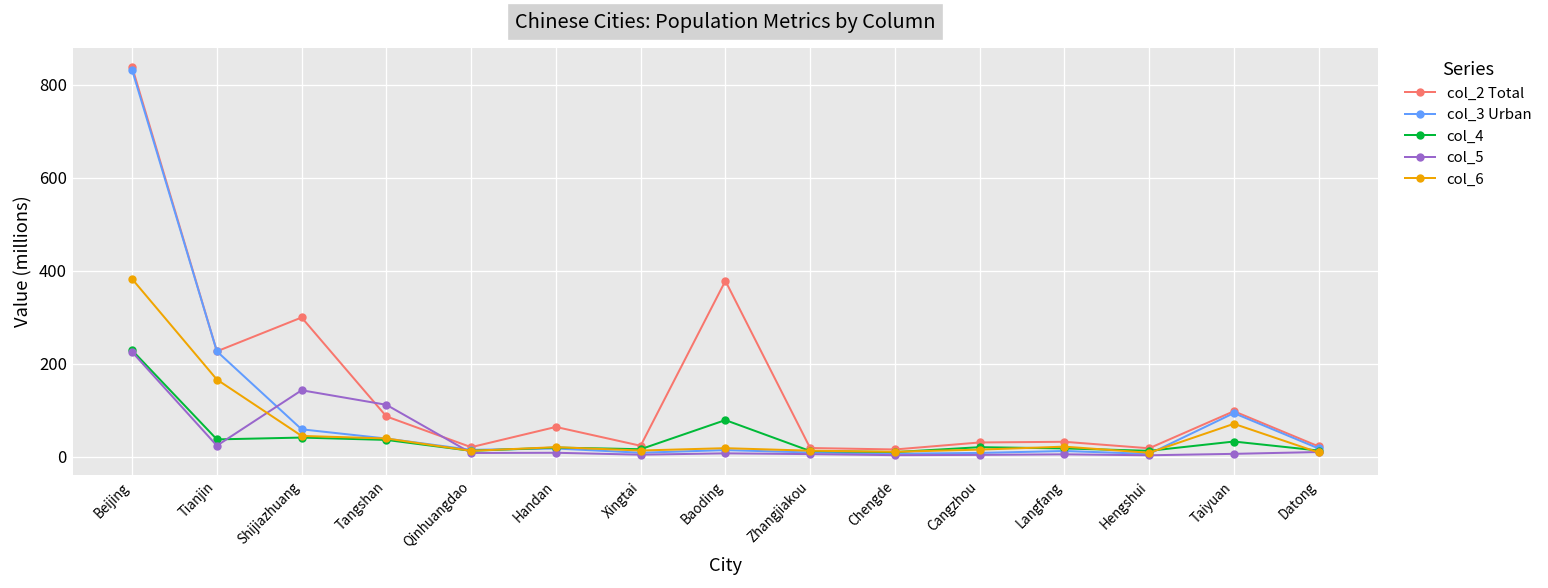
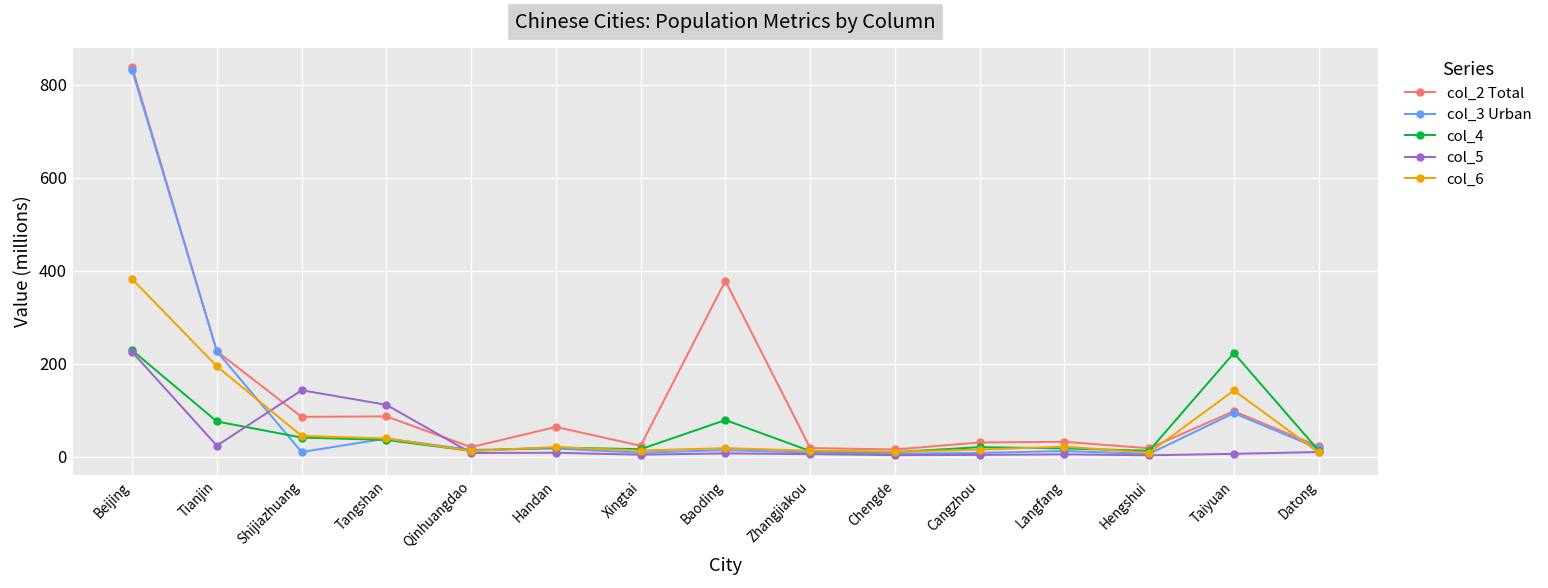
  {
    "col_2 Total": {
      "Beijing": 840,
-     "Shijiazhuang": 300,
+     "Shijiazhuang": 90,
      "Tangshan": 90,
      "Handan": 60,
      "Xingtai": 20,
      "Baoding": 380,
      "Cangzhou": 30,
      "Langfang": 30
    },
    "col_3 Urban": {
      "Beijing": 830,
-     "Shijiazhuang": 60
+     "Shijiazhuang": 10
    },
    "col_4": {
-     "Tianjin": 40,
+     "Tianjin": 80,
      "Baoding": 80,
-     "Taiyuan": 30
+     "Taiyuan": 220
    },
    "col_5": {
      "Tianjin": 20,
      "Shijiazhuang": 140,
      "Tangshan": 110,
      "Handan": 10,
      "Baoding": 10,
      "Langfang": 10,
      "Taiyuan": 10
    },
    "col_6": {
      "Beijing": 380,
-     "Tianjin": 170,
-     "Taiyuan": 70
+     "Tianjin": 190,
+     "Taiyuan": 140
    }
  }
